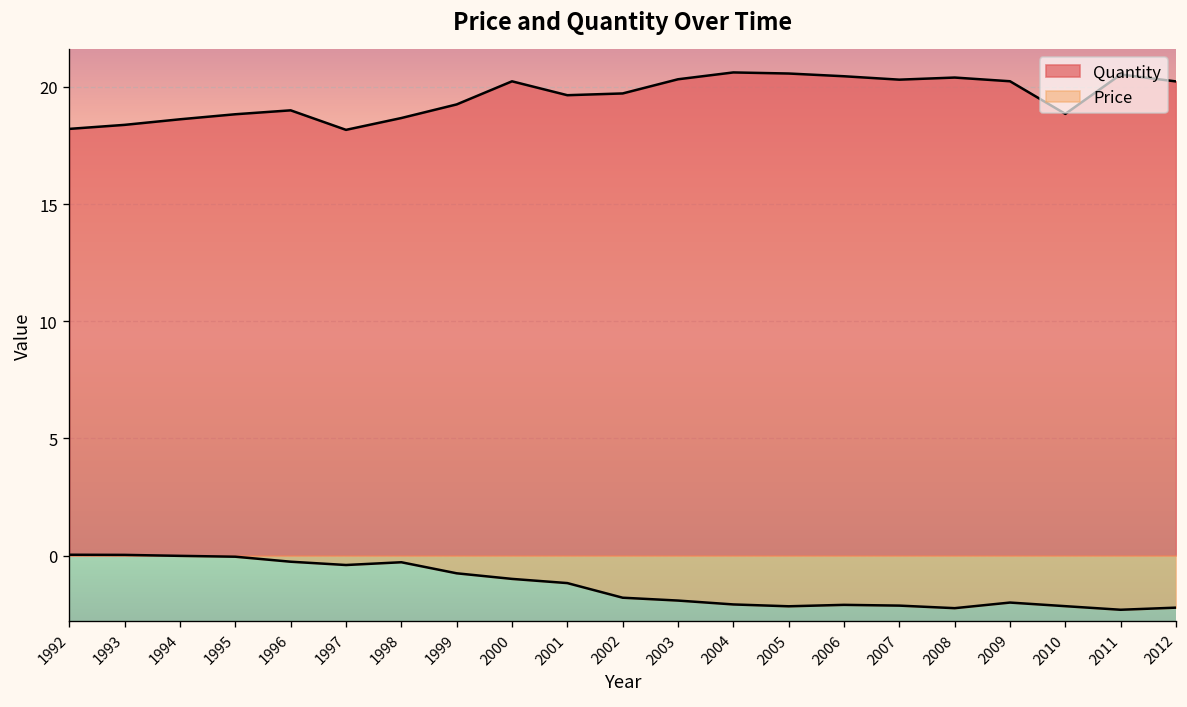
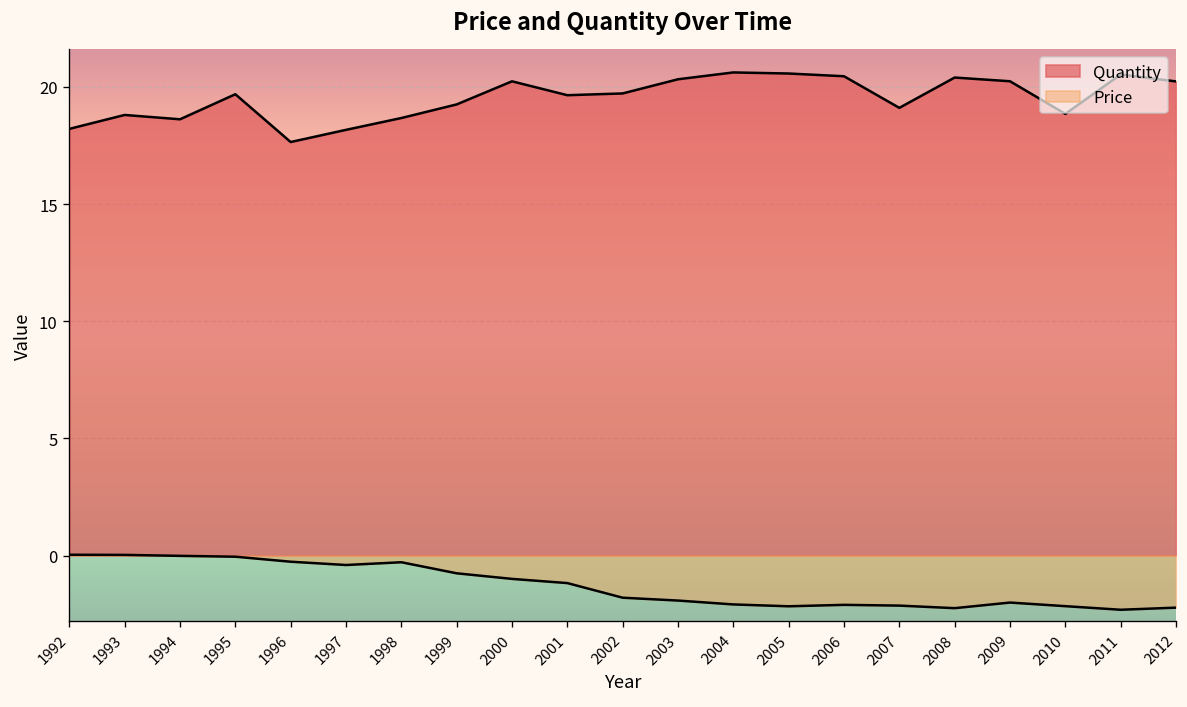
  {
    "Quantity": {
      "1992": 18.2,
-     "1993": 18.4,
+     "1993": 18.8,
      "1994": 18.6,
-     "1995": 18.8,
-     "1996": 19.0,
+     "1995": 19.7,
+     "1996": 17.6,
      "1997": 18.2,
      "1998": 18.7,
      "1999": 19.3,
      "2000": 20.2,
      "2001": 19.6,
      "2002": 19.7,
      "2003": 20.3,
      "2004": 20.6,
      "2005": 20.6,
      "2006": 20.5,
-     "2007": 20.3,
+     "2007": 19.1,
      "2008": 20.4,
      "2009": 20.2,
      "2010": 18.8,
      "2012": 20.2
    }
  }
